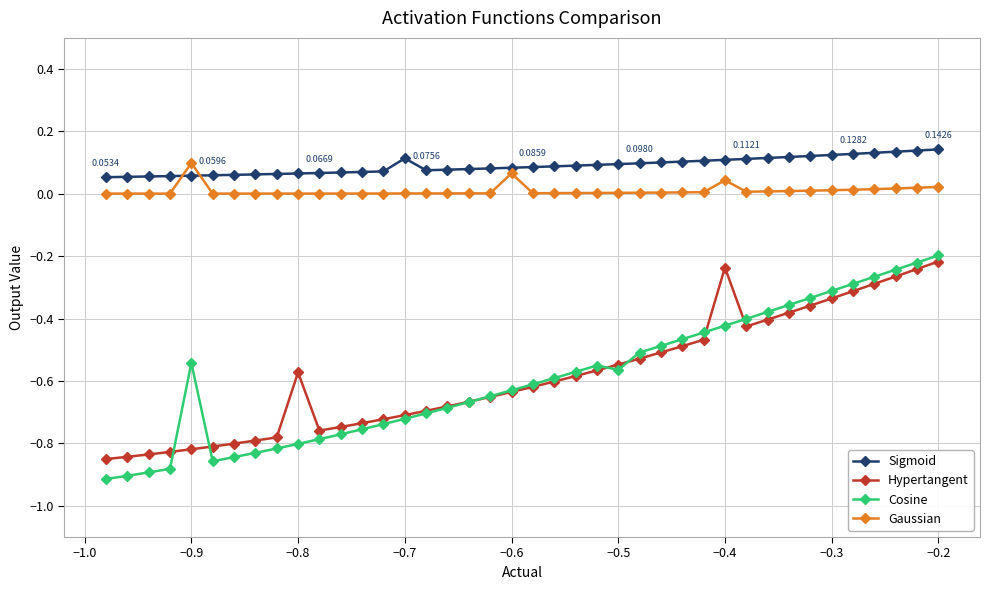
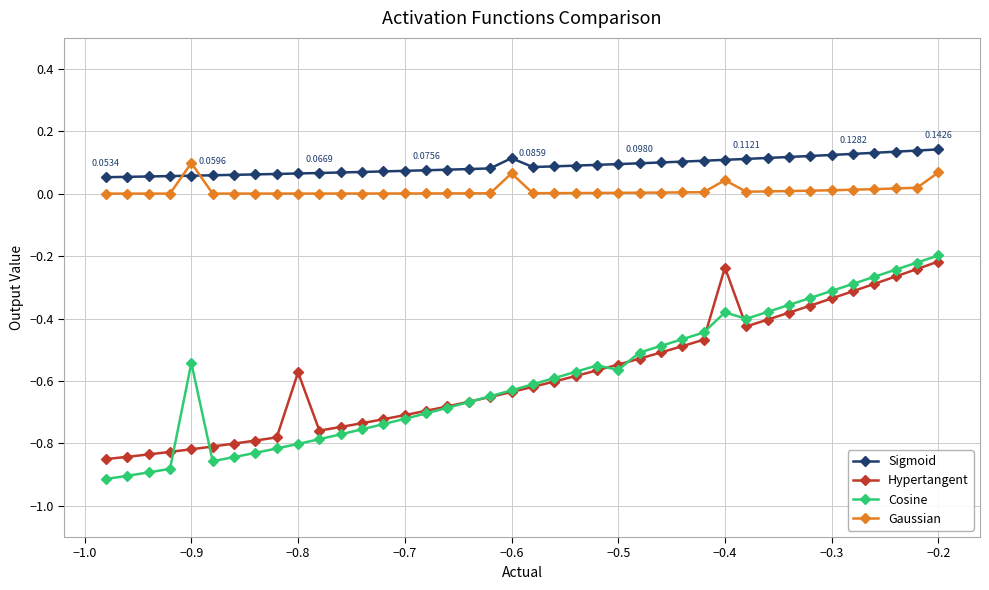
  {
    "Sigmoid": {
      "−0.9": 0.06,
      "−0.8": 0.07,
-     "−0.7": 0.11,
-     "−0.6": 0.08,
+     "−0.7": 0.07,
+     "−0.6": 0.11,
      "−0.5": 0.10,
      "−0.4": 0.11,
      "−0.3": 0.12
    },
    "Hypertangent": {
      "−0.9": -0.82,
      "−0.8": -0.57,
      "−0.7": -0.71,
      "−0.5": -0.55,
      "−0.4": -0.24,
      "−0.3": -0.34,
      "−0.2": -0.22
    },
    "Cosine": {
      "−0.9": -0.54,
      "−0.8": -0.80,
      "−0.7": -0.72,
      "−0.5": -0.56,
-     "−0.4": -0.42,
+     "−0.4": -0.38,
      "−0.3": -0.31,
      "−0.2": -0.20
    },
    "Gaussian": {
      "−0.8": 0.00,
      "−0.7": 0.00,
      "−0.6": 0.07,
      "−0.5": 0.00,
      "−0.4": 0.04,
      "−0.3": 0.01,
-     "−0.2": 0.02
+     "−0.2": 0.07
    }
  }
